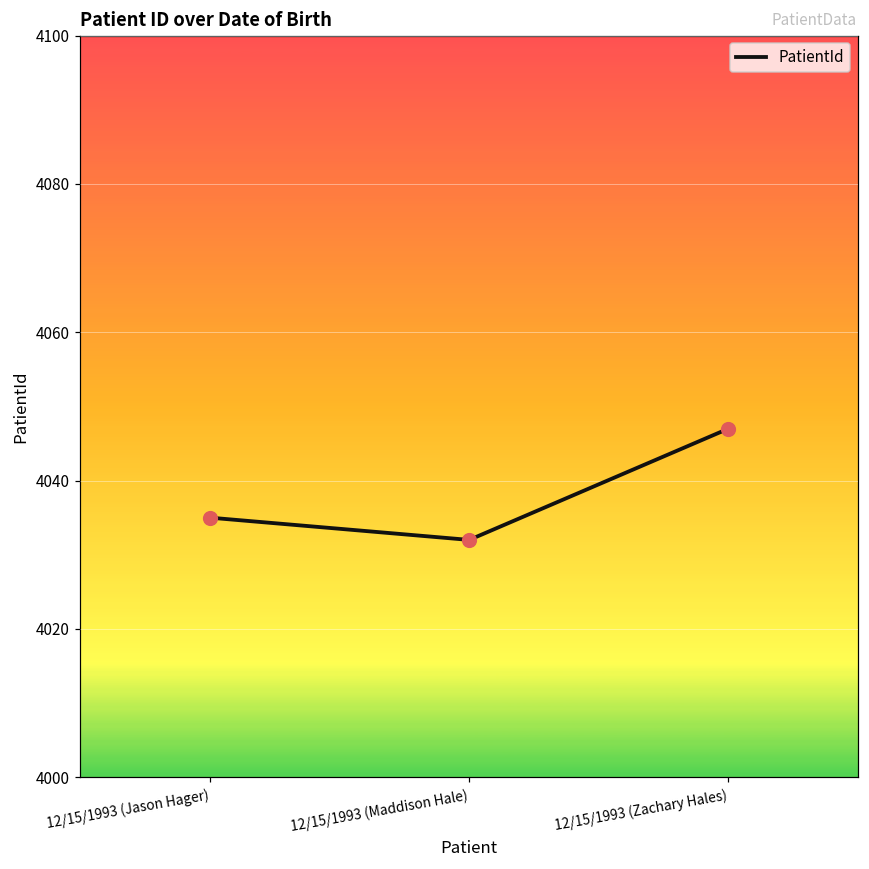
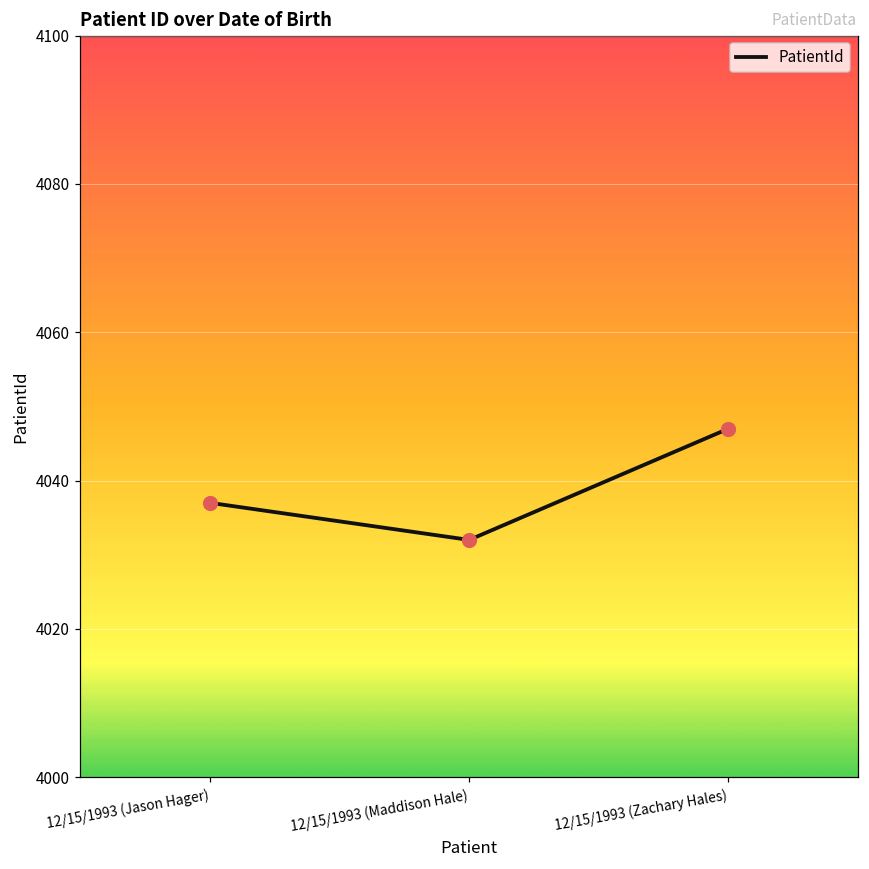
  {
-   "12/15/1993 (Jason Hager)": 4035,
+   "12/15/1993 (Jason Hager)": 4037,
    "12/15/1993 (Maddison Hale)": 4032,
    "12/15/1993 (Zachary Hales)": 4047
  }
